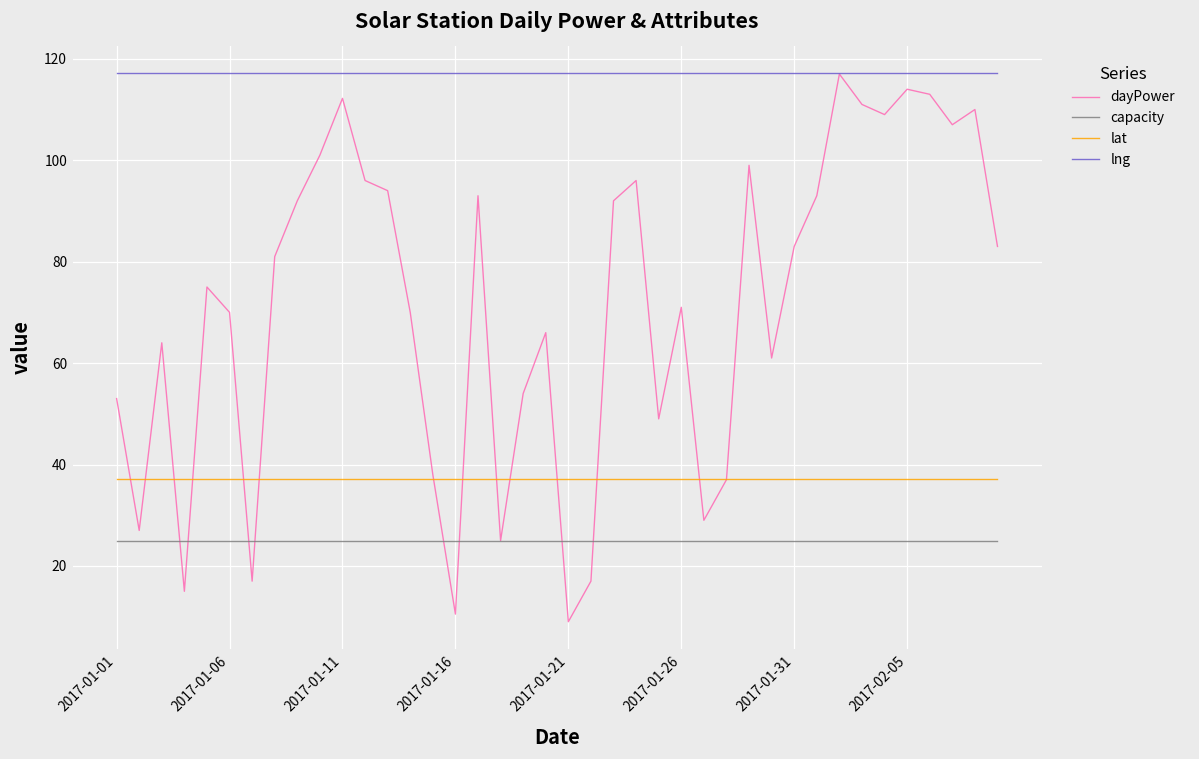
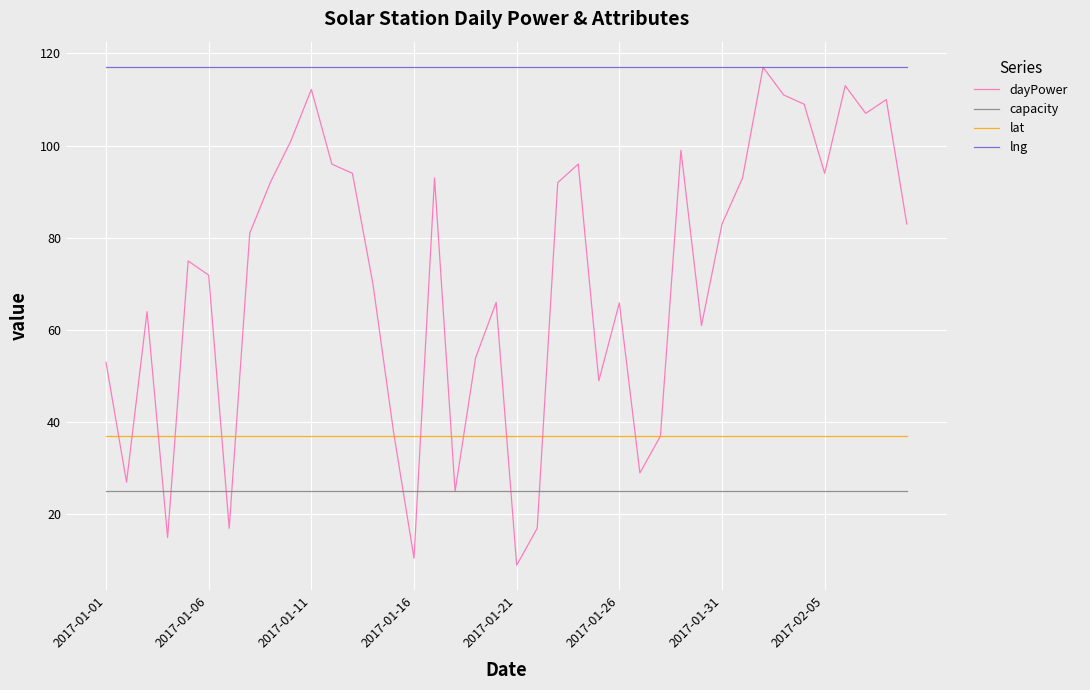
  {
    "dayPower": {
      "2017-01-01": 53,
-     "2017-01-06": 70,
+     "2017-01-06": 72,
      "2017-01-11": 112,
      "2017-01-16": 11,
      "2017-01-21": 9,
-     "2017-01-26": 71,
+     "2017-01-26": 66,
      "2017-01-31": 83,
-     "2017-02-05": 114
+     "2017-02-05": 94
    },
    "capacity": {
      "2017-01-01": 25,
      "2017-01-06": 25,
      "2017-01-11": 25,
      "2017-01-16": 25,
      "2017-01-21": 25,
      "2017-01-26": 25,
      "2017-01-31": 25,
      "2017-02-05": 25
    },
    "lat": {
      "2017-01-01": 37,
      "2017-01-06": 37,
      "2017-01-11": 37,
      "2017-01-16": 37,
      "2017-01-21": 37,
      "2017-01-26": 37,
      "2017-01-31": 37,
      "2017-02-05": 37
    },
    "lng": {
      "2017-01-01": 117,
      "2017-01-06": 117,
      "2017-01-11": 117,
      "2017-01-16": 117,
      "2017-01-21": 117,
      "2017-01-26": 117,
      "2017-01-31": 117,
      "2017-02-05": 117
    }
  }
